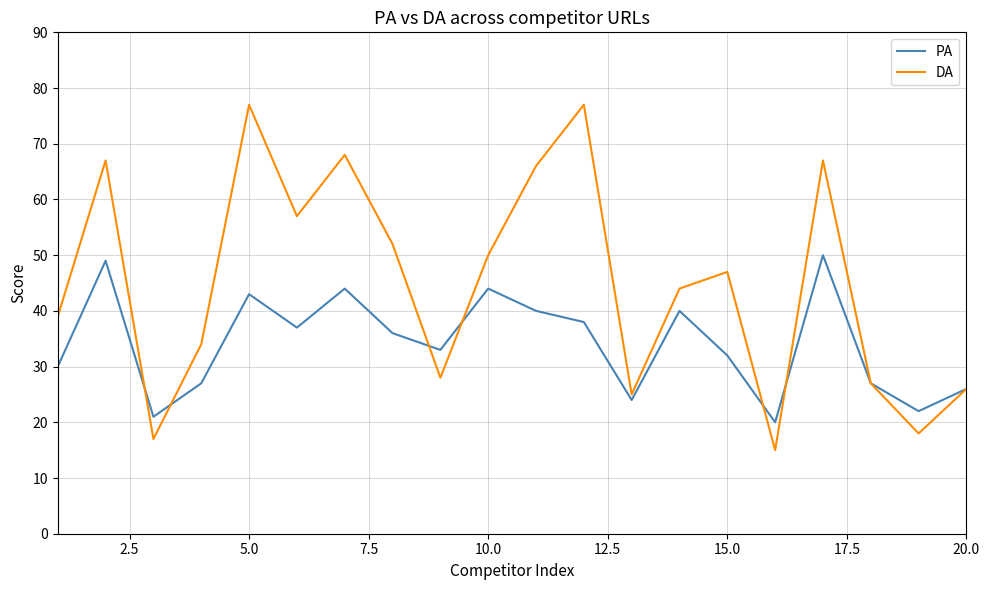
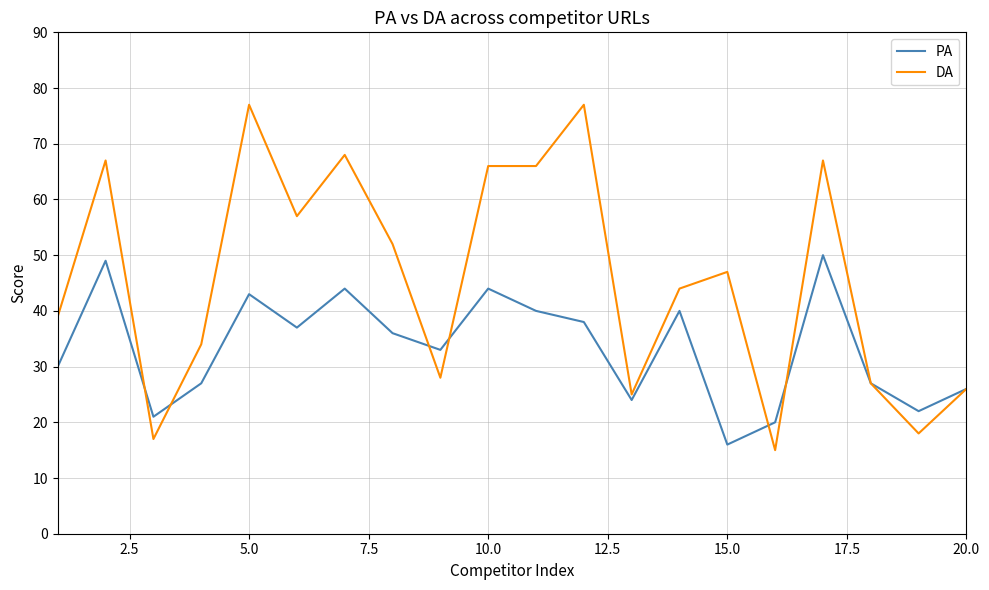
  {
    "PA": {
      "5.0": 43,
      "10.0": 44,
-     "15.0": 32
+     "15.0": 16
    },
    "DA": {
      "5.0": 77,
-     "10.0": 50,
+     "10.0": 66,
      "15.0": 47
    }
  }
